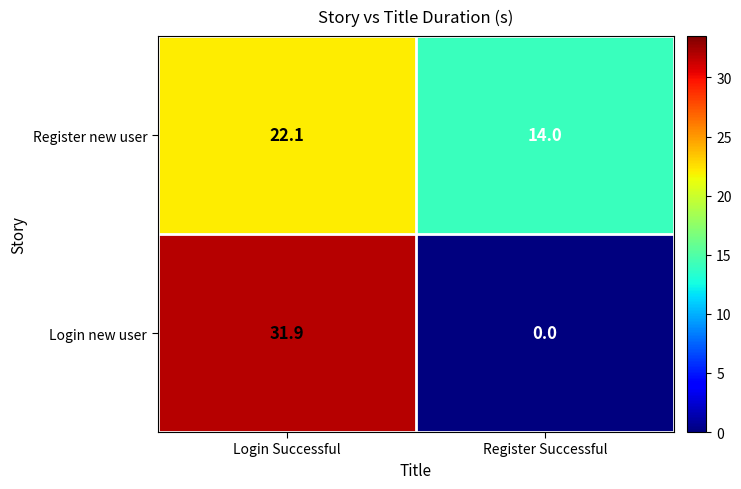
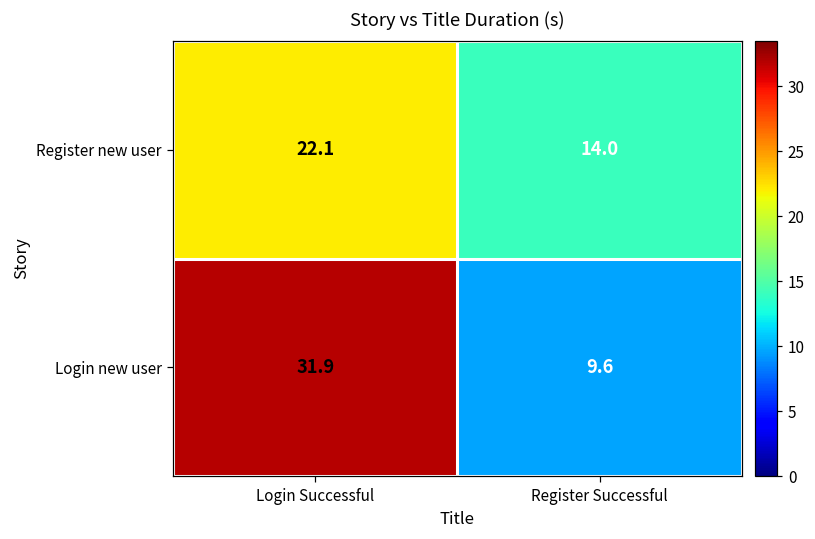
  {
    "Register new user": {
      "Login Successful": 22.1,
      "Register Successful": 14.0
    },
    "Login new user": {
      "Login Successful": 31.9,
-     "Register Successful": 0.0
+     "Register Successful": 9.6
    }
  }
